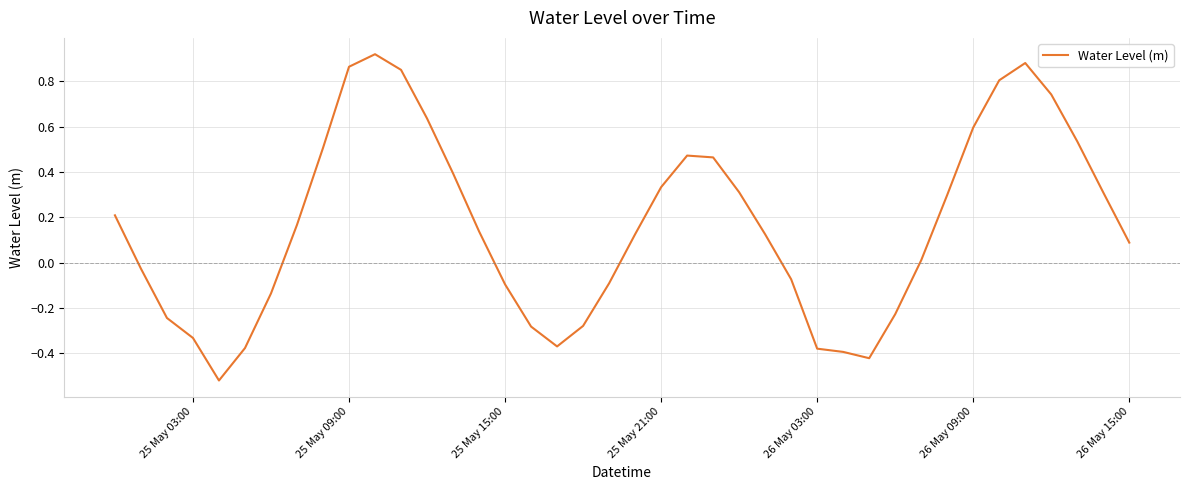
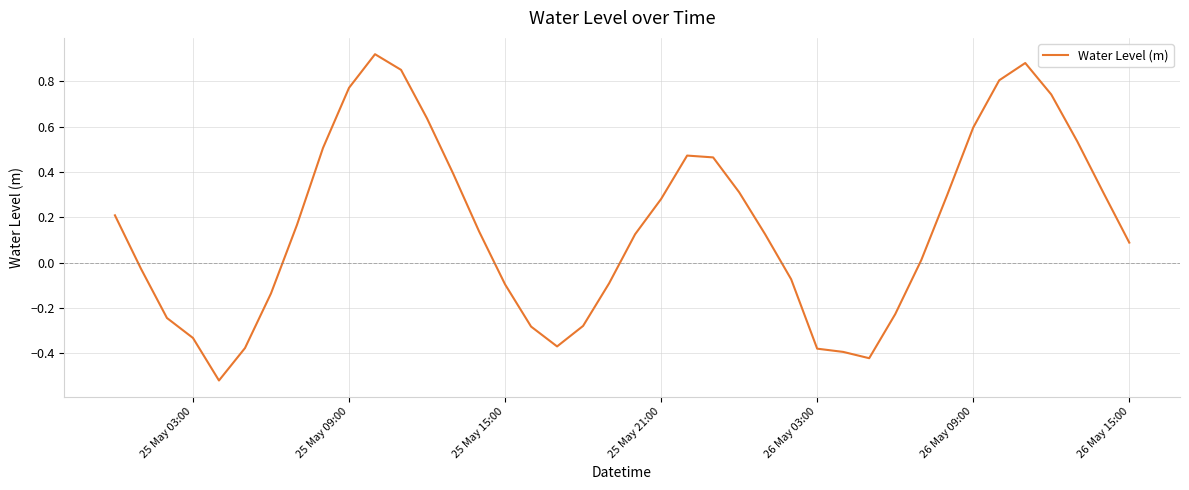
  {
    "25 May 03:00": -0.33,
-   "25 May 09:00": 0.86,
+   "25 May 09:00": 0.77,
    "25 May 15:00": -0.10,
-   "25 May 21:00": 0.33,
+   "25 May 21:00": 0.28,
    "26 May 03:00": -0.38,
    "26 May 09:00": 0.60,
    "26 May 15:00": 0.09
  }
